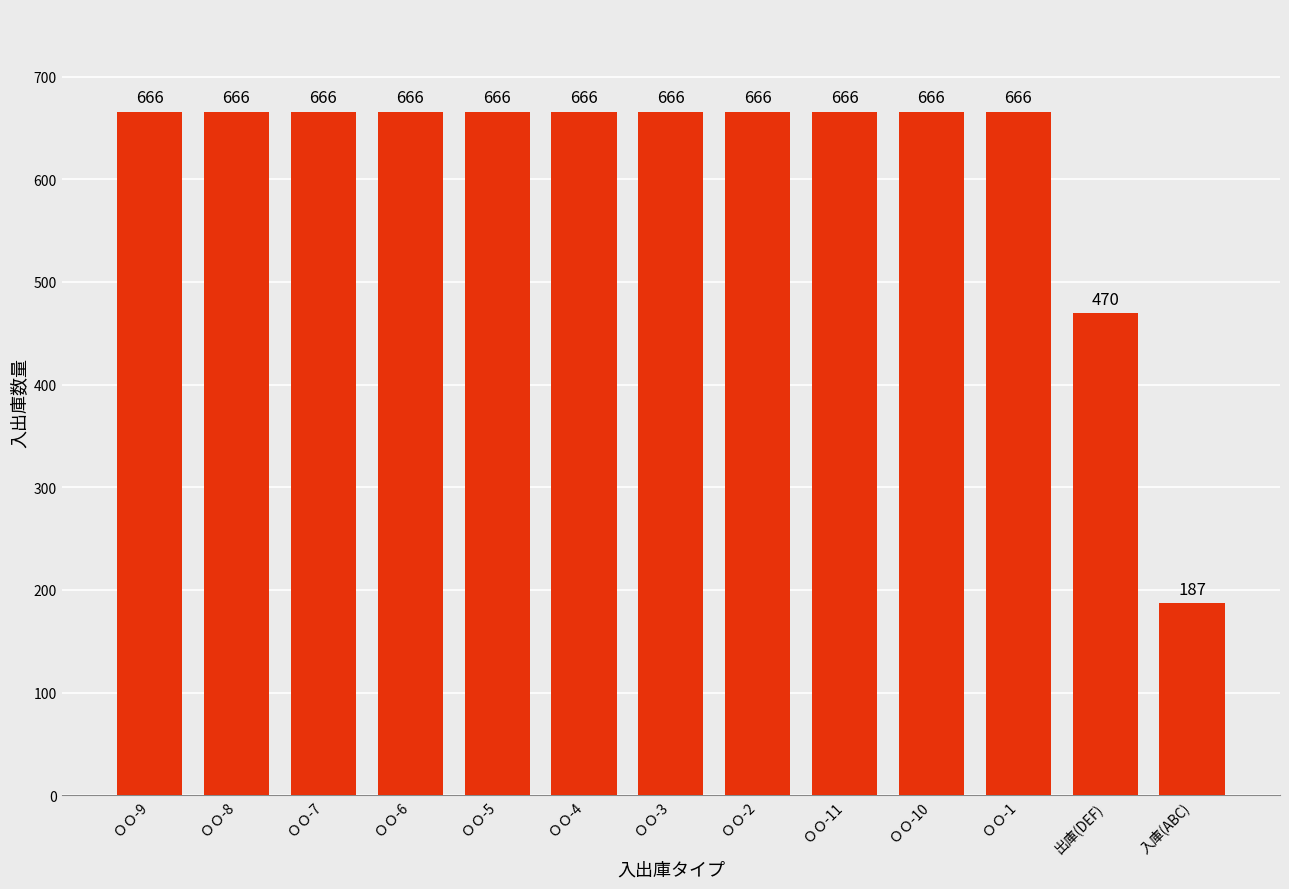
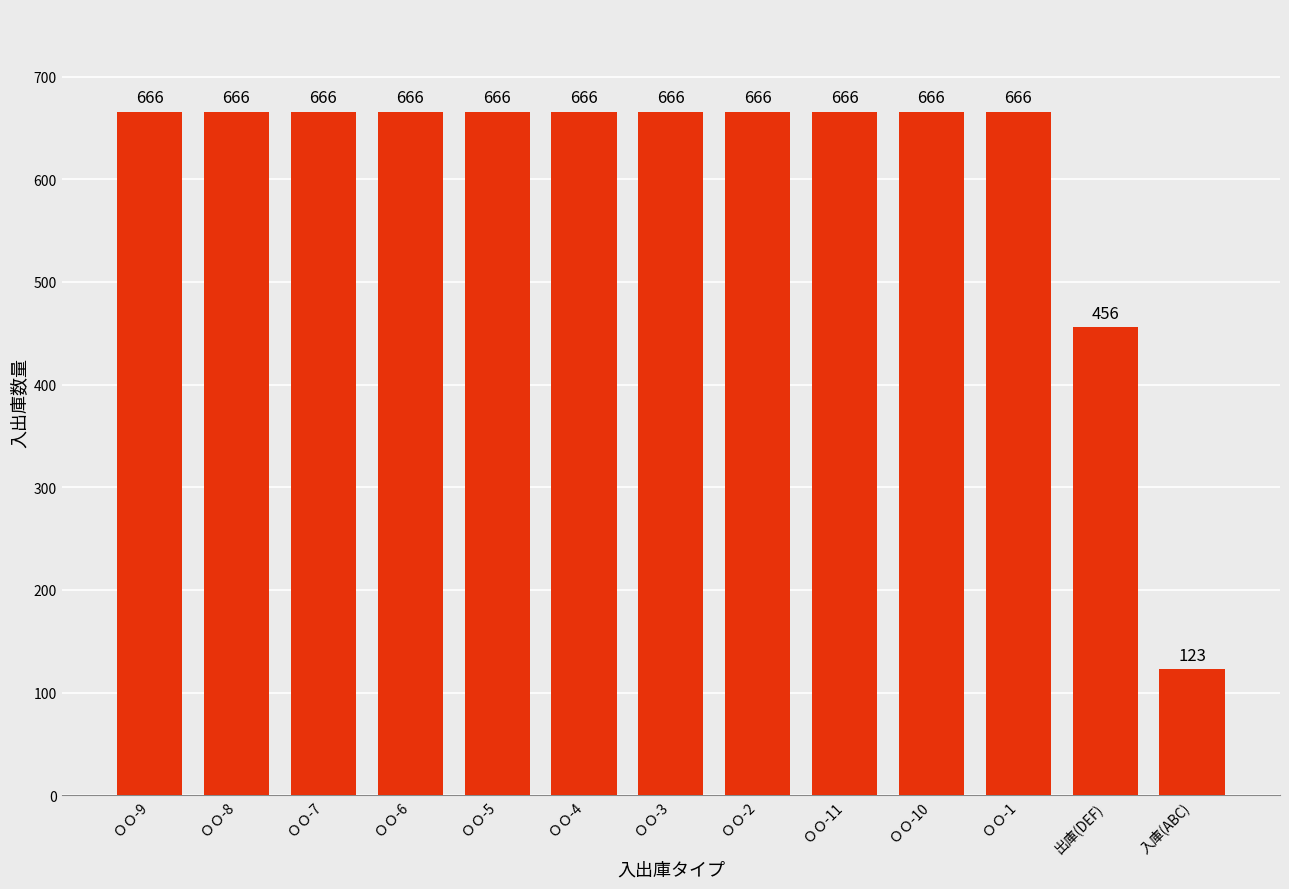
  {
    "ＯＯ-9": 666,
    "ＯＯ-8": 666,
    "ＯＯ-7": 666,
    "ＯＯ-6": 666,
    "ＯＯ-5": 666,
    "ＯＯ-4": 666,
    "ＯＯ-3": 666,
    "ＯＯ-2": 666,
    "ＯＯ-11": 666,
    "ＯＯ-10": 666,
    "ＯＯ-1": 666,
-   "出庫(DEF)": 470,
-   "入庫(ABC)": 187
+   "出庫(DEF)": 456,
+   "入庫(ABC)": 123
  }
